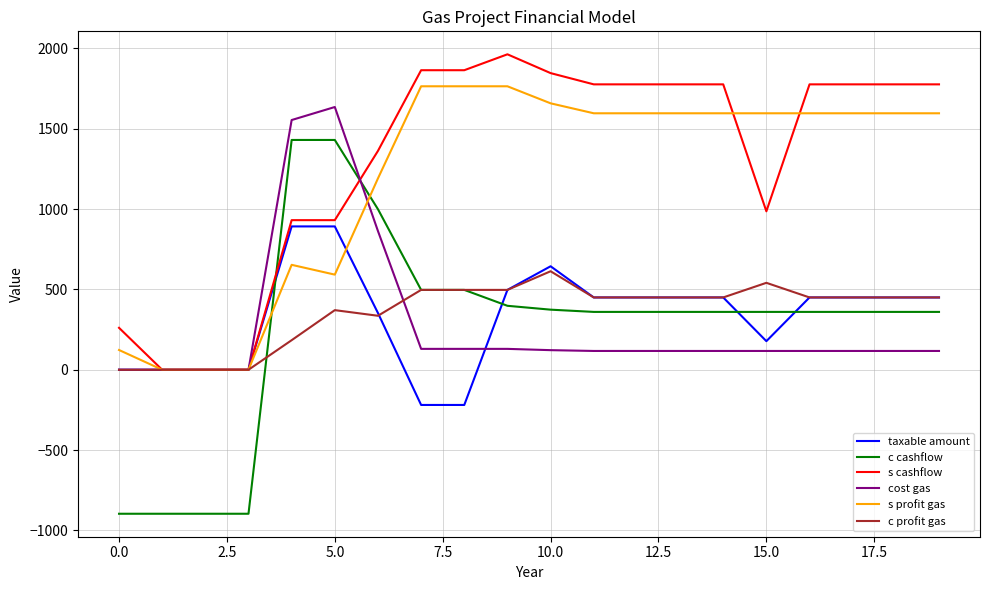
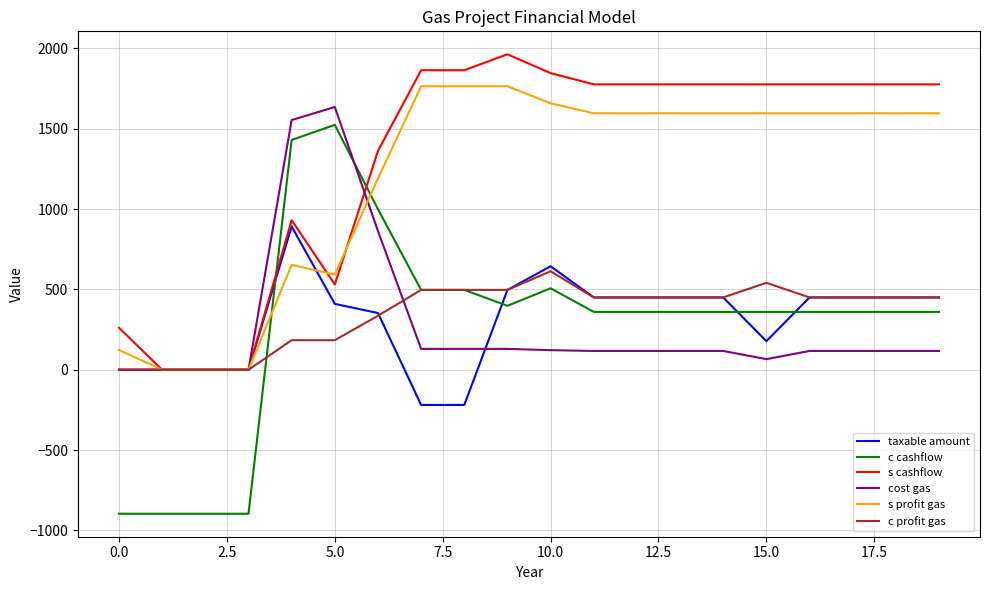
  {
    "taxable amount": {
-     "5.0": 890,
+     "5.0": 410,
      "10.0": 640,
      "15.0": 180
    },
    "c cashflow": {
      "0.0": -900,
-     "5.0": 1430,
-     "10.0": 370,
+     "5.0": 1520,
+     "10.0": 510,
      "15.0": 360
    },
    "s cashflow": {
      "0.0": 260,
-     "5.0": 930,
+     "5.0": 530,
      "10.0": 1850,
-     "15.0": 990
+     "15.0": 1780
    },
    "cost gas": {
      "5.0": 1640,
      "10.0": 120,
-     "15.0": 120
+     "15.0": 70
    },
    "s profit gas": {
      "0.0": 120,
      "5.0": 590,
      "10.0": 1660,
      "15.0": 1600
    },
    "c profit gas": {
-     "5.0": 370,
+     "5.0": 180,
      "10.0": 610,
      "15.0": 540
    }
  }
